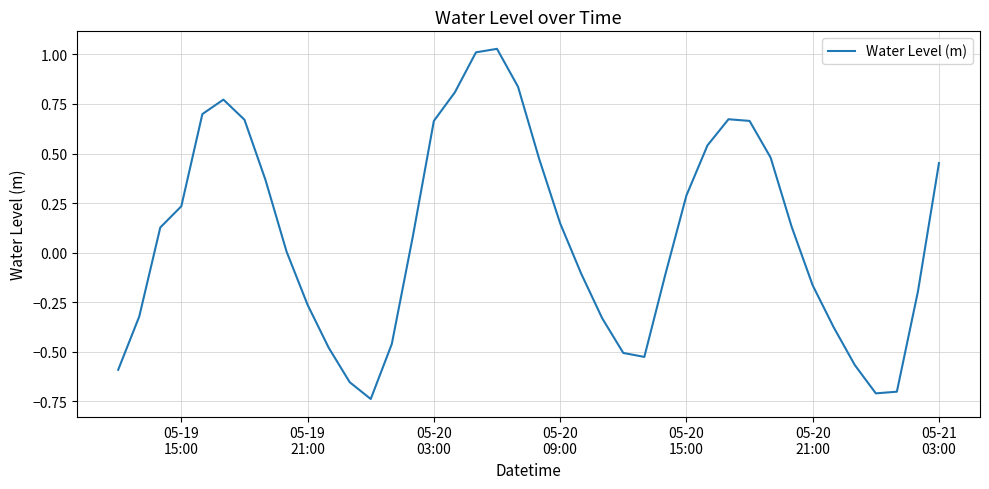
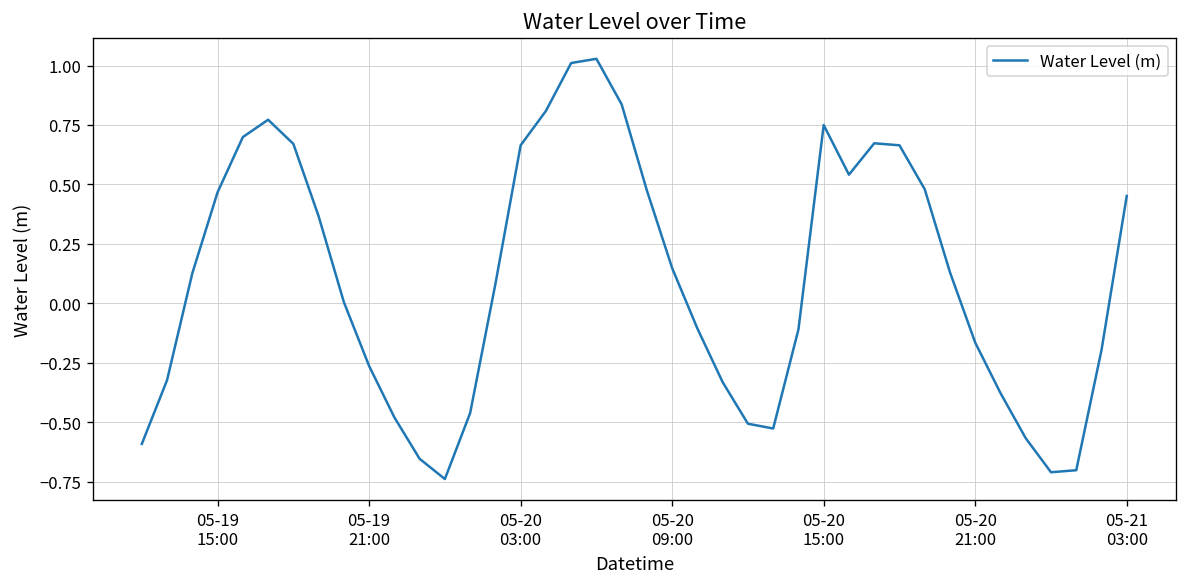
  {
-   "05-19 15:00": 0.23,
+   "05-19 15:00": 0.47,
    "05-19 21:00": -0.26,
    "05-20 03:00": 0.66,
    "05-20 09:00": 0.15,
-   "05-20 15:00": 0.29,
+   "05-20 15:00": 0.75,
    "05-20 21:00": -0.17,
    "05-21 03:00": 0.45
  }
